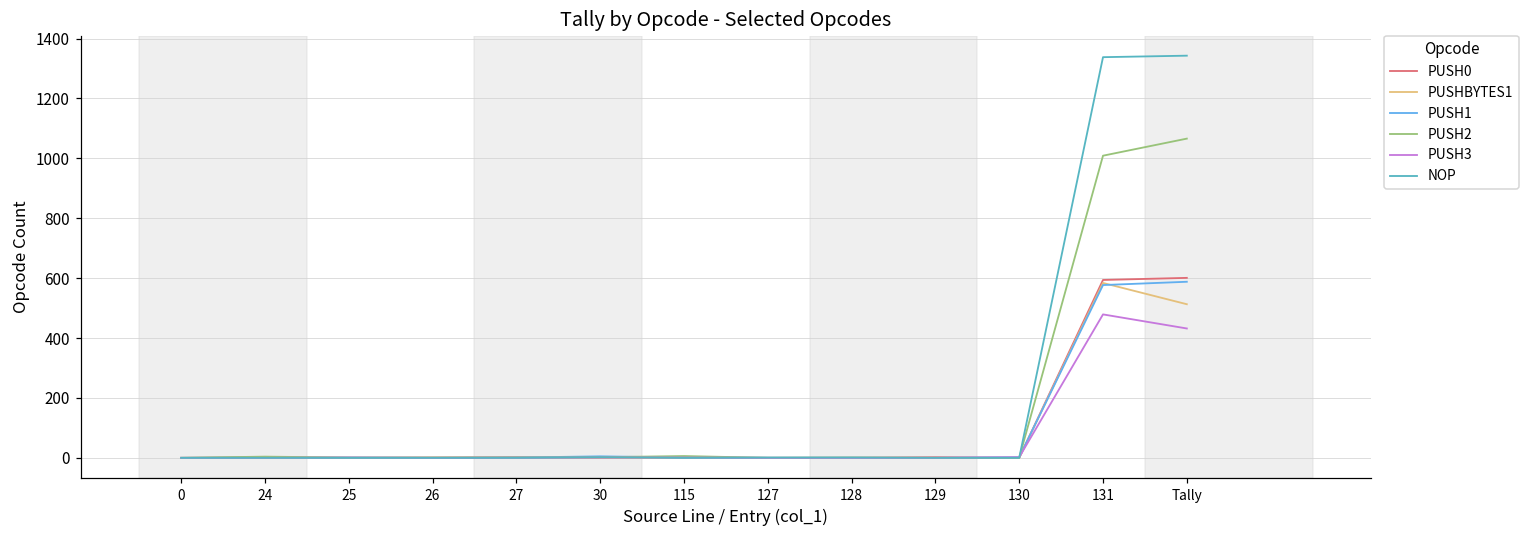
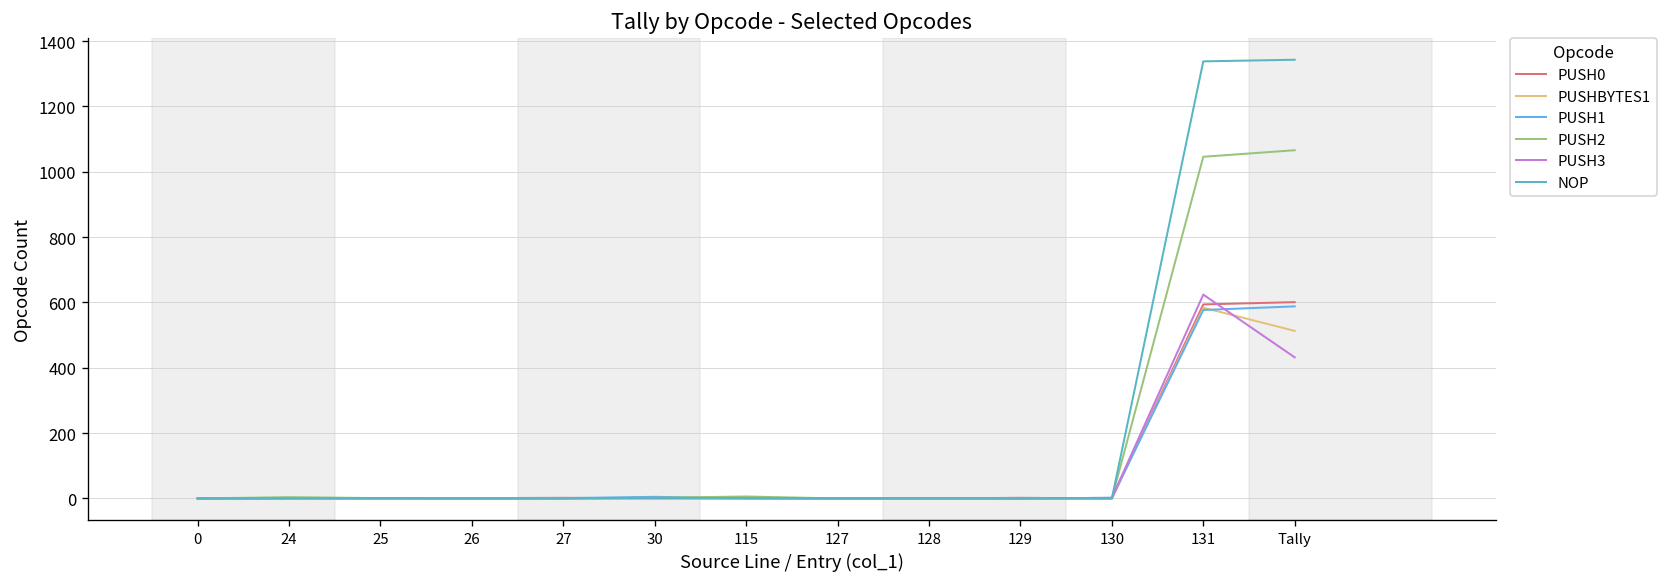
  {
    "PUSH0": {
      "131": 590,
      "Tally": 600
    },
    "PUSHBYTES1": {
      "Tally": 510
    },
    "PUSH2": {
-     "131": 1010,
+     "131": 1050,
      "Tally": 1070
    },
    "PUSH3": {
-     "131": 480,
+     "131": 620,
      "Tally": 430
    }
  }
